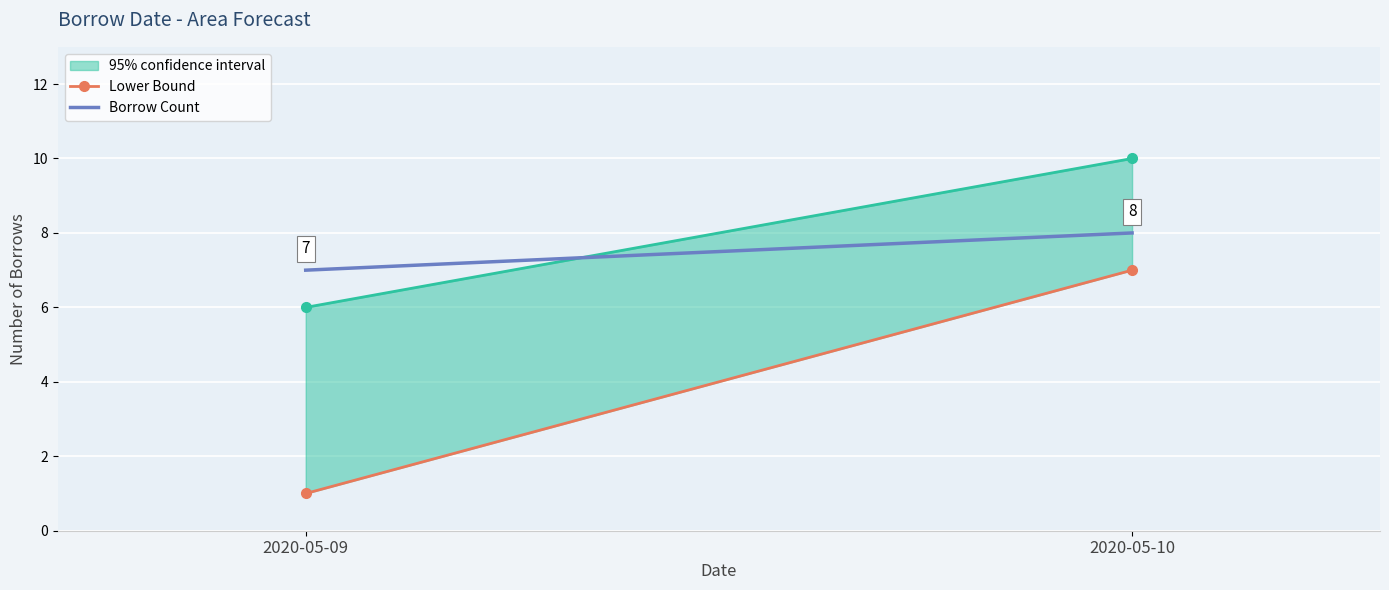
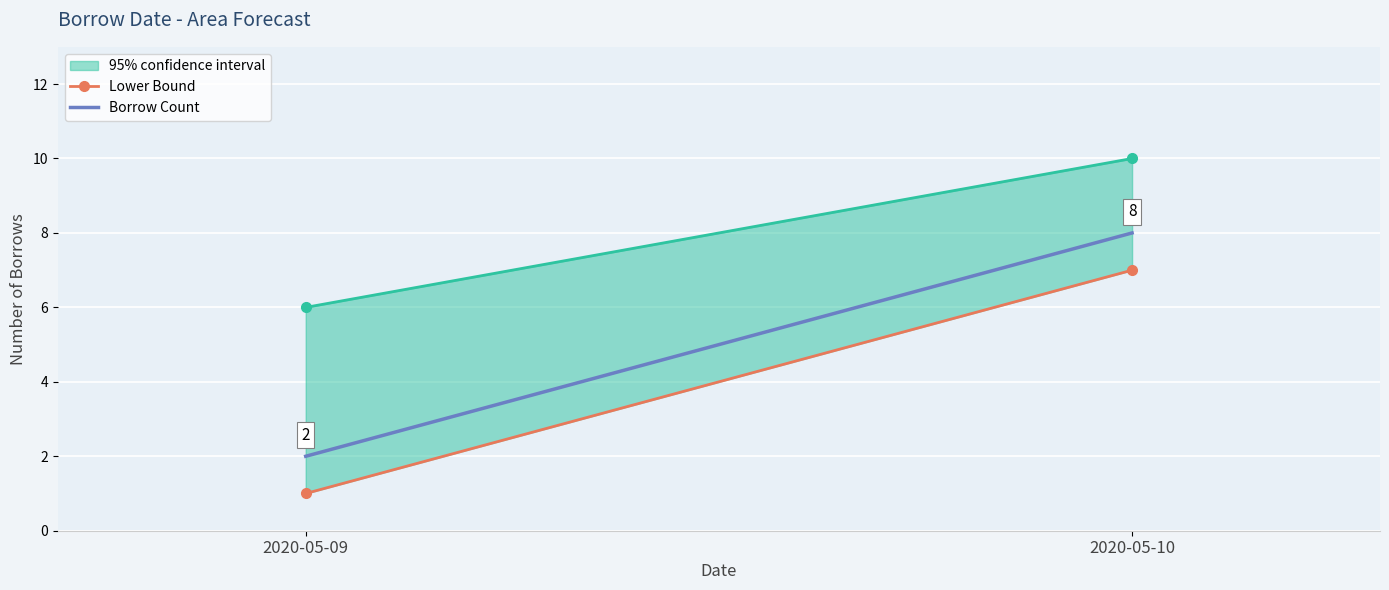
  {
    "95% confidence interval": {
      "2020-05-09": 6.0,
      "2020-05-10": 10.0
    },
    "Lower Bound": {
      "2020-05-09": 1.0,
      "2020-05-10": 7.0
    },
    "Borrow Count": {
-     "2020-05-09": 7
+     "2020-05-09": 2
    }
  }
